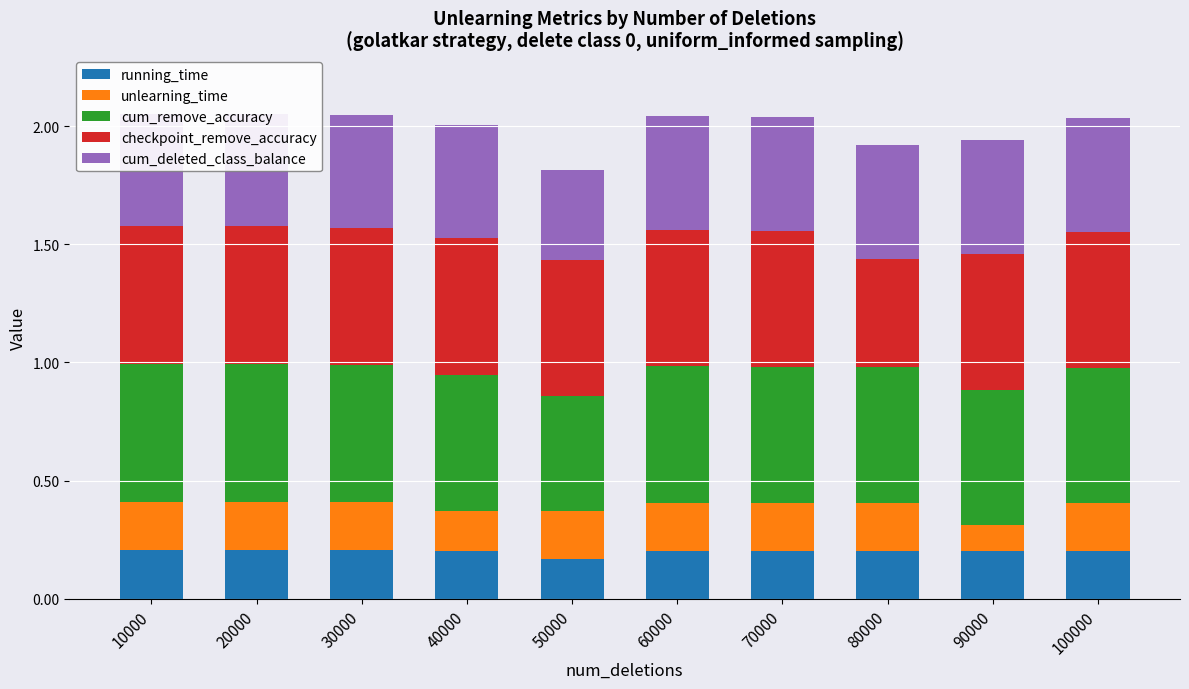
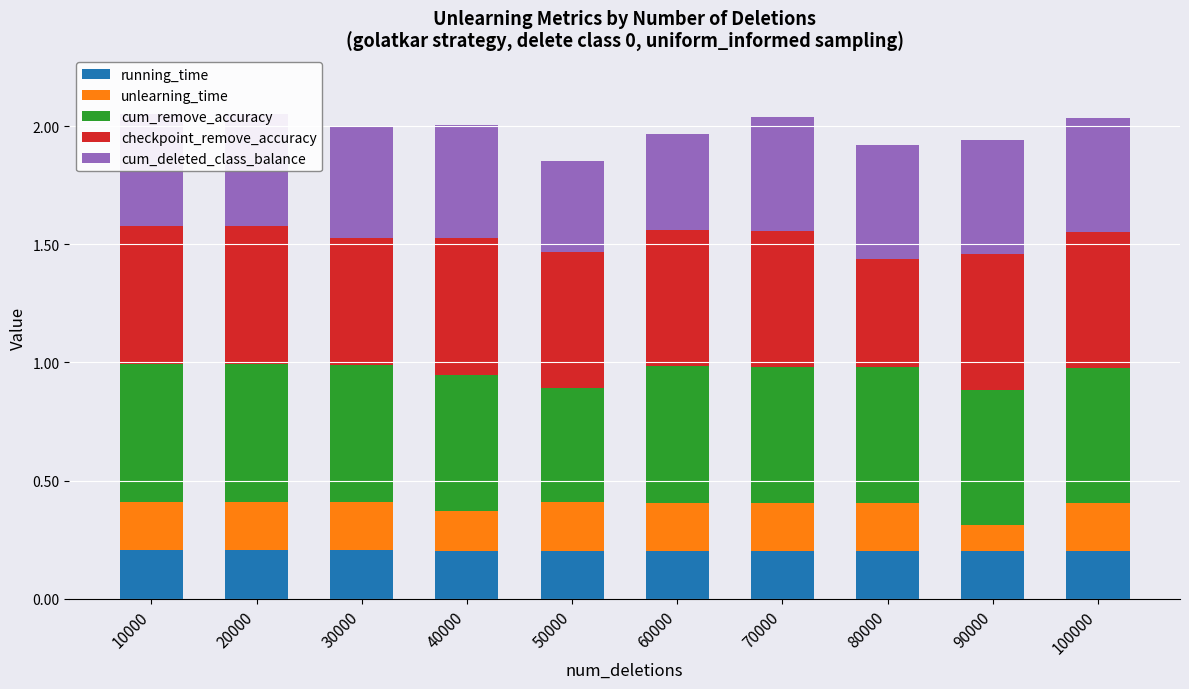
  {
    "running_time": {
      "10000": 0.20,
      "20000": 0.20,
      "30000": 0.20,
      "40000": 0.20,
-     "50000": 0.17,
+     "50000": 0.20,
      "60000": 0.20,
      "70000": 0.20,
      "80000": 0.20,
      "90000": 0.20,
      "100000": 0.20
    },
    "unlearning_time": {
      "10000": 0.20,
      "20000": 0.20,
      "30000": 0.20,
      "40000": 0.17,
      "50000": 0.20,
      "60000": 0.20,
      "70000": 0.20,
      "80000": 0.20,
      "90000": 0.11,
      "100000": 0.20
    },
    "cum_remove_accuracy": {
      "10000": 0.58,
      "20000": 0.58,
      "30000": 0.58,
      "40000": 0.58,
      "50000": 0.49,
      "60000": 0.58,
      "70000": 0.58,
      "80000": 0.57,
      "90000": 0.58,
      "100000": 0.57
    },
    "checkpoint_remove_accuracy": {
      "10000": 0.58,
      "20000": 0.58,
-     "30000": 0.58,
+     "30000": 0.54,
      "40000": 0.58,
      "50000": 0.58,
      "60000": 0.58,
      "70000": 0.58,
      "80000": 0.46,
      "90000": 0.58,
      "100000": 0.57
    },
    "cum_deleted_class_balance": {
      "30000": 0.48,
      "40000": 0.48,
      "50000": 0.38,
-     "60000": 0.48,
+     "60000": 0.41,
      "70000": 0.48,
      "80000": 0.48,
      "90000": 0.48,
      "100000": 0.48
    }
  }
